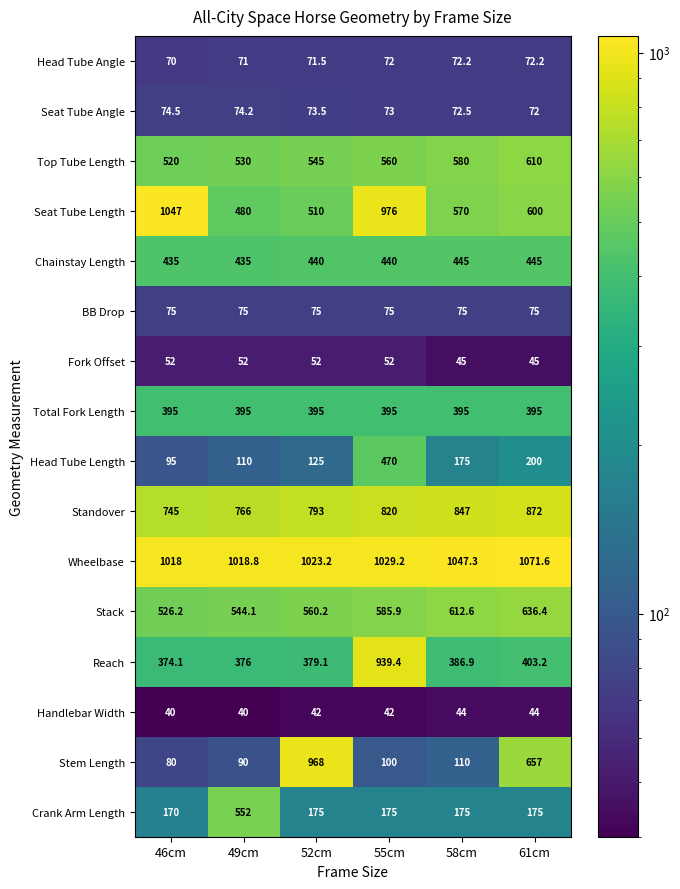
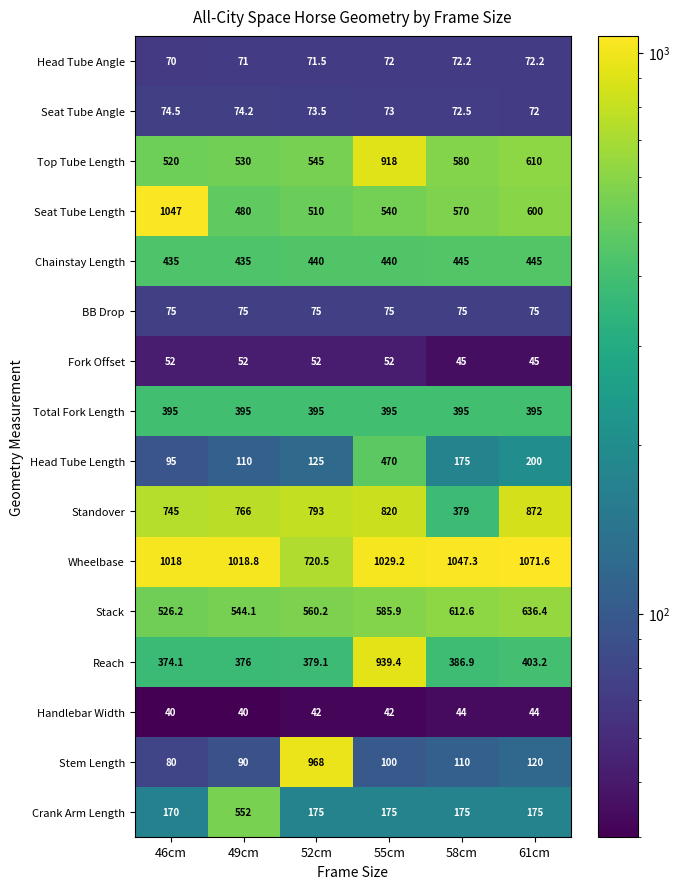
  {
    "Head Tube Angle": {
      "46cm": 70,
      "49cm": 71,
      "52cm": 71.5,
      "55cm": 72,
      "58cm": 72.2,
      "61cm": 72.2
    },
    "Seat Tube Angle": {
      "46cm": 74.5,
      "49cm": 74.2,
      "52cm": 73.5,
      "55cm": 73,
      "58cm": 72.5,
      "61cm": 72
    },
    "Top Tube Length": {
      "46cm": 520,
      "49cm": 530,
      "52cm": 545,
-     "55cm": 560,
+     "55cm": 918,
      "58cm": 580,
      "61cm": 610
    },
    "Seat Tube Length": {
      "46cm": 1047,
      "49cm": 480,
      "52cm": 510,
-     "55cm": 976,
+     "55cm": 540,
      "58cm": 570,
      "61cm": 600
    },
    "Chainstay Length": {
      "46cm": 435,
      "49cm": 435,
      "52cm": 440,
      "55cm": 440,
      "58cm": 445,
      "61cm": 445
    },
    "BB Drop": {
      "46cm": 75,
      "49cm": 75,
      "52cm": 75,
      "55cm": 75,
      "58cm": 75,
      "61cm": 75
    },
    "Fork Offset": {
      "46cm": 52,
      "49cm": 52,
      "52cm": 52,
      "55cm": 52,
      "58cm": 45,
      "61cm": 45
    },
    "Total Fork Length": {
      "46cm": 395,
      "49cm": 395,
      "52cm": 395,
      "55cm": 395,
      "58cm": 395,
      "61cm": 395
    },
    "Head Tube Length": {
      "46cm": 95,
      "49cm": 110,
      "52cm": 125,
      "55cm": 470,
      "58cm": 175,
      "61cm": 200
    },
    "Standover": {
      "46cm": 745,
      "49cm": 766,
      "52cm": 793,
      "55cm": 820,
-     "58cm": 847,
+     "58cm": 379,
      "61cm": 872
    },
    "Wheelbase": {
      "46cm": 1018,
      "49cm": 1018.8,
-     "52cm": 1023.2,
+     "52cm": 720.5,
      "55cm": 1029.2,
      "58cm": 1047.3,
      "61cm": 1071.6
    },
    "Stack": {
      "46cm": 526.2,
      "49cm": 544.1,
      "52cm": 560.2,
      "55cm": 585.9,
      "58cm": 612.6,
      "61cm": 636.4
    },
    "Reach": {
      "46cm": 374.1,
      "49cm": 376,
      "52cm": 379.1,
      "55cm": 939.4,
      "58cm": 386.9,
      "61cm": 403.2
    },
    "Handlebar Width": {
      "46cm": 40,
      "49cm": 40,
      "52cm": 42,
      "55cm": 42,
      "58cm": 44,
      "61cm": 44
    },
    "Stem Length": {
      "46cm": 80,
      "49cm": 90,
      "52cm": 968,
      "55cm": 100,
      "58cm": 110,
-     "61cm": 657
+     "61cm": 120
    },
    "Crank Arm Length": {
      "46cm": 170,
      "49cm": 552,
      "52cm": 175,
      "55cm": 175,
      "58cm": 175,
      "61cm": 175
    }
  }
